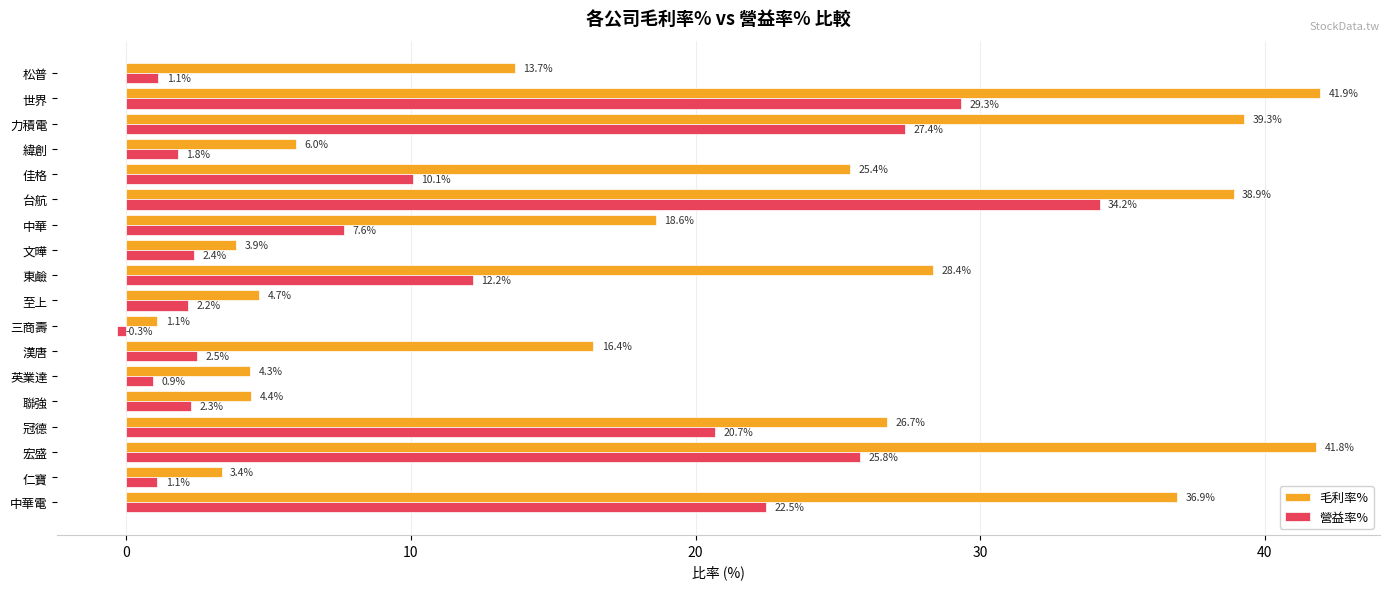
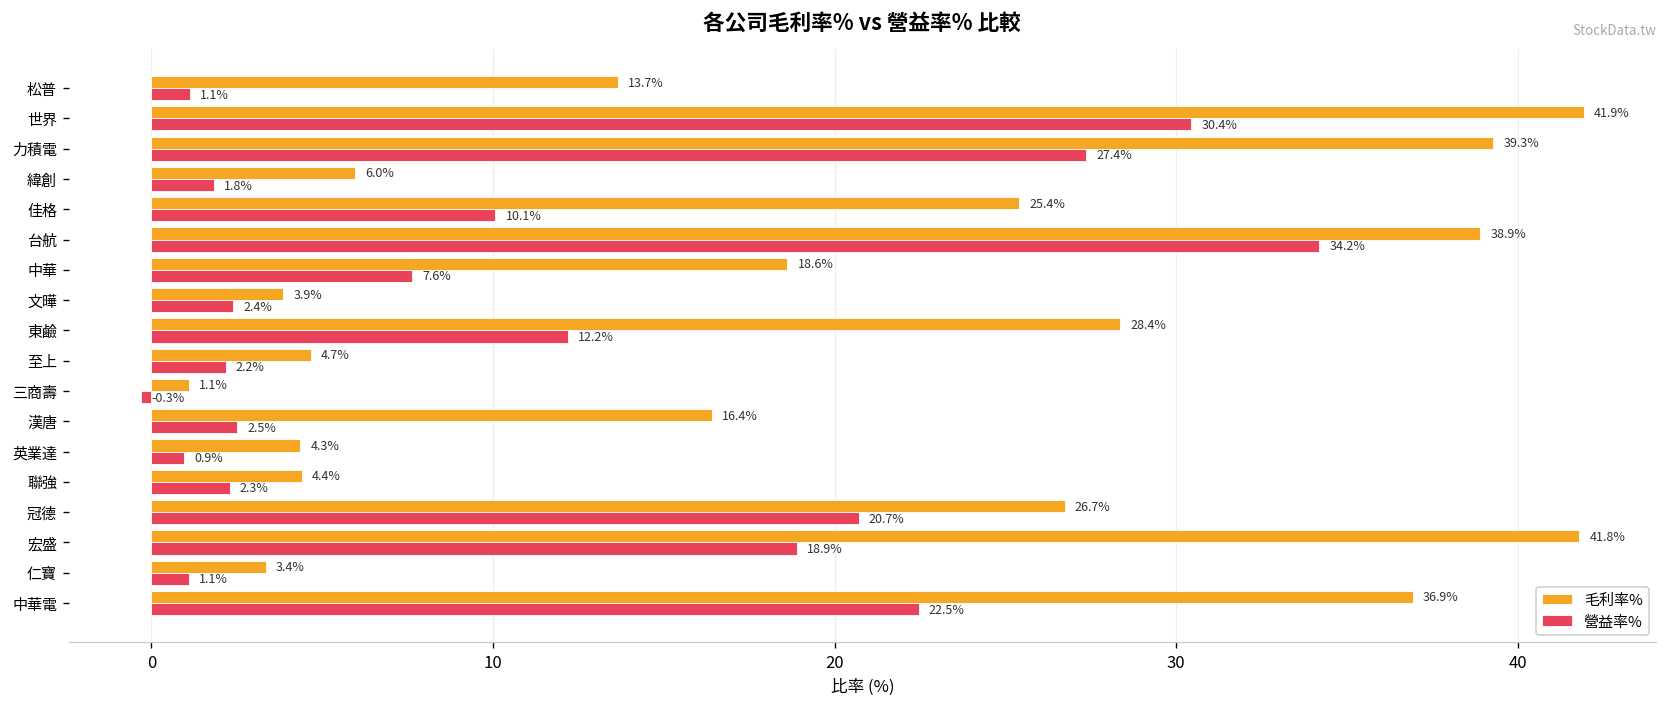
  {
    "毛利率%": {
      "松普": "13.7%",
      "世界": "41.9%",
      "力積電": "39.3%",
      "緯創": "6.0%",
      "佳格": "25.4%",
      "台航": "38.9%",
      "中華": "18.6%",
      "文曄": "3.9%",
      "東鹼": "28.4%",
      "至上": "4.7%",
      "三商壽": "1.1%",
      "漢唐": "16.4%",
      "英業達": "4.3%",
      "聯強": "4.4%",
      "冠德": "26.7%",
      "宏盛": "41.8%",
      "仁寶": "3.4%",
      "中華電": "36.9%"
    },
    "營益率%": {
      "松普": "1.1%",
-     "世界": "29.3%",
+     "世界": "30.4%",
      "力積電": "27.4%",
      "緯創": "1.8%",
      "佳格": "10.1%",
      "台航": "34.2%",
      "中華": "7.6%",
      "文曄": "2.4%",
      "東鹼": "12.2%",
      "至上": "2.2%",
      "三商壽": "-0.3%",
      "漢唐": "2.5%",
      "英業達": "0.9%",
      "聯強": "2.3%",
      "冠德": "20.7%",
-     "宏盛": "25.8%",
+     "宏盛": "18.9%",
      "仁寶": "1.1%",
      "中華電": "22.5%"
    }
  }
